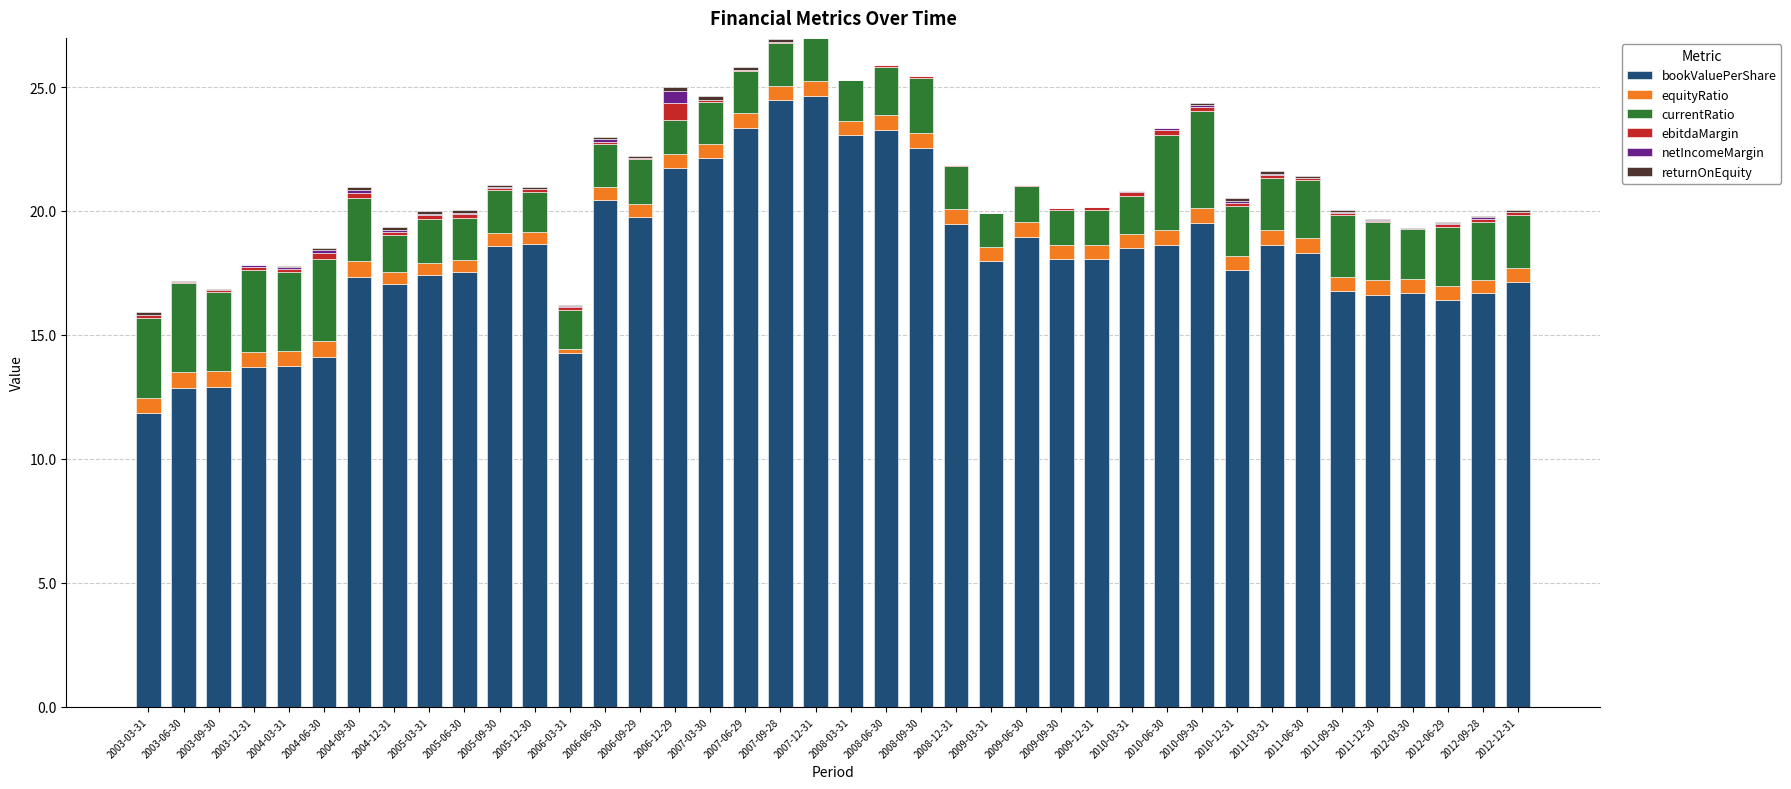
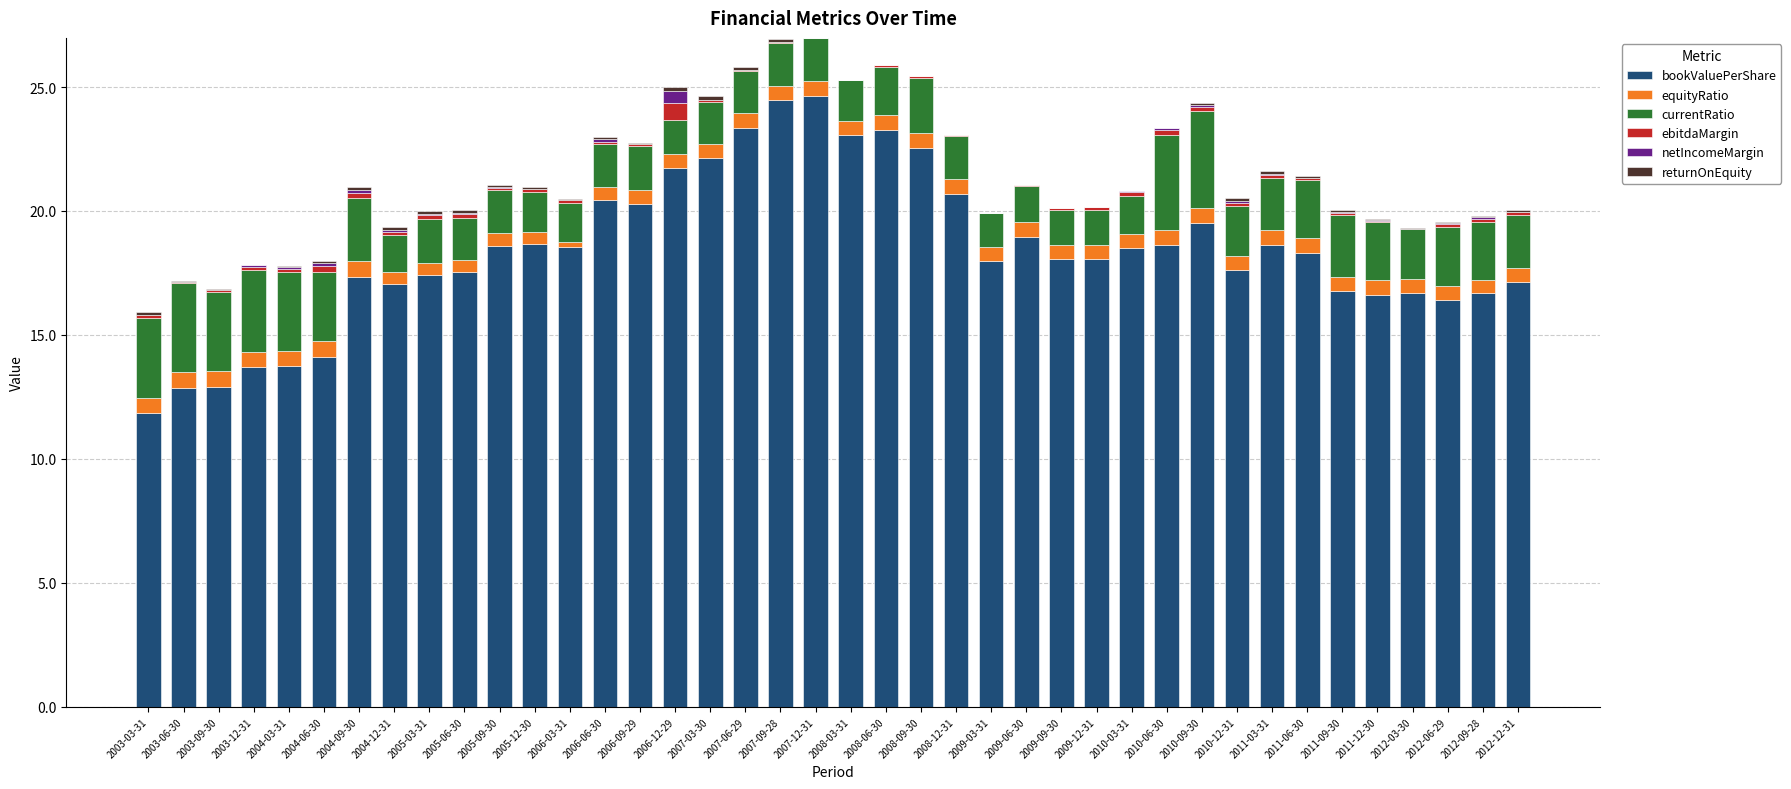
  {
    "bookValuePerShare": {
      "2003-03-31": 11.9,
      "2003-06-30": 12.9,
      "2003-09-30": 12.9,
      "2003-12-31": 13.7,
      "2004-03-31": 13.7,
      "2004-06-30": 14.1,
      "2004-09-30": 17.3,
      "2004-12-31": 17.1,
      "2005-03-31": 17.4,
      "2005-06-30": 17.5,
      "2005-09-30": 18.6,
      "2005-12-30": 18.7,
-     "2006-03-31": 14.3,
+     "2006-03-31": 18.6,
      "2006-06-30": 20.4,
-     "2006-09-29": 19.7,
+     "2006-09-29": 20.3,
      "2006-12-29": 21.7,
      "2007-03-30": 22.2,
      "2007-06-29": 23.4,
      "2007-09-28": 24.5,
      "2007-12-31": 24.6,
      "2008-03-31": 23.1,
      "2008-06-30": 23.3,
      "2008-09-30": 22.5,
-     "2008-12-31": 19.5,
+     "2008-12-31": 20.7,
      "2009-03-31": 18.0,
      "2009-06-30": 19.0,
      "2009-09-30": 18.1,
      "2009-12-31": 18.0,
      "2010-03-31": 18.5,
      "2010-06-30": 18.6,
      "2010-09-30": 19.5,
      "2010-12-31": 17.6,
      "2011-03-31": 18.6,
      "2011-06-30": 18.3,
      "2011-09-30": 16.8,
      "2011-12-30": 16.6,
      "2012-03-30": 16.7,
      "2012-06-29": 16.4,
      "2012-09-28": 16.7,
      "2012-12-31": 17.1
    },
    "equityRatio": {
      "2003-03-31": 0.6,
      "2003-06-30": 0.6,
      "2003-09-30": 0.6,
      "2003-12-31": 0.6,
      "2004-03-31": 0.6,
      "2004-06-30": 0.6,
      "2004-09-30": 0.7,
      "2004-12-31": 0.5,
      "2005-03-31": 0.5,
      "2005-06-30": 0.5,
      "2005-09-30": 0.5,
      "2005-12-30": 0.5,
      "2006-03-31": 0.2,
      "2006-06-30": 0.5,
      "2006-09-29": 0.6,
      "2006-12-29": 0.6,
      "2007-03-30": 0.6,
      "2007-06-29": 0.6,
      "2007-09-28": 0.6,
      "2007-12-31": 0.6,
      "2008-03-31": 0.6,
      "2008-06-30": 0.6,
      "2008-09-30": 0.6,
      "2008-12-31": 0.6,
      "2009-03-31": 0.6,
      "2009-06-30": 0.6,
      "2009-09-30": 0.6,
      "2009-12-31": 0.6,
      "2010-03-31": 0.6,
      "2010-06-30": 0.6,
      "2010-09-30": 0.6,
      "2010-12-31": 0.6,
      "2011-03-31": 0.6,
      "2011-06-30": 0.6,
      "2011-09-30": 0.6,
      "2011-12-30": 0.6,
      "2012-03-30": 0.6,
      "2012-06-29": 0.6,
      "2012-09-28": 0.5,
      "2012-12-31": 0.6
    },
    "currentRatio": {
      "2003-03-31": 3.2,
      "2003-06-30": 3.6,
      "2003-09-30": 3.2,
      "2003-12-31": 3.3,
      "2004-03-31": 3.2,
-     "2004-06-30": 3.3,
+     "2004-06-30": 2.8,
      "2004-09-30": 2.5,
      "2004-12-31": 1.5,
      "2005-03-31": 1.8,
      "2005-06-30": 1.7,
      "2005-09-30": 1.7,
      "2005-12-30": 1.6,
      "2006-03-31": 1.6,
      "2006-06-30": 1.7,
      "2006-09-29": 1.8,
      "2006-12-29": 1.4,
      "2007-03-30": 1.7,
      "2007-06-29": 1.7,
      "2007-09-28": 1.7,
      "2007-12-31": 1.7,
      "2008-03-31": 1.6,
      "2008-06-30": 2.0,
      "2008-09-30": 2.2,
      "2008-12-31": 1.7,
      "2009-03-31": 1.4,
      "2009-06-30": 1.5,
      "2009-09-30": 1.4,
      "2009-12-31": 1.4,
      "2010-03-31": 1.5,
      "2010-06-30": 3.8,
      "2010-09-30": 3.9,
      "2010-12-31": 2.0,
      "2011-03-31": 2.1,
      "2011-06-30": 2.3,
      "2011-09-30": 2.5,
      "2011-12-30": 2.4,
      "2012-03-30": 2.0,
      "2012-06-29": 2.4,
      "2012-09-28": 2.3,
      "2012-12-31": 2.1
    },
    "ebitdaMargin": {
      "2003-03-31": 0.1,
      "2003-12-31": 0.1,
      "2004-03-31": 0.1,
      "2004-06-30": 0.2,
      "2004-09-30": 0.2,
      "2004-12-31": 0.1,
      "2005-03-31": 0.2,
      "2005-06-30": 0.1,
      "2005-12-30": 0.1,
      "2006-03-31": 0.1,
      "2006-06-30": 0.1,
      "2006-12-29": 0.7,
      "2008-03-31": 0.0,
      "2009-03-31": 0.0,
      "2009-12-31": 0.1,
      "2010-03-31": 0.2,
      "2010-06-30": 0.2,
      "2010-09-30": 0.2,
      "2010-12-31": 0.1,
      "2011-03-31": 0.1,
      "2012-06-29": 0.1,
      "2012-09-28": 0.1
    },
    "netIncomeMargin": {
      "2004-06-30": 0.1,
      "2004-09-30": 0.1,
      "2006-06-30": 0.1,
      "2006-09-29": 0.0,
      "2006-12-29": 0.5,
      "2007-03-30": 0.0,
      "2007-06-29": 0.0,
      "2007-09-28": 0.0,
      "2007-12-31": 0.0,
      "2008-03-31": 0.0,
      "2008-09-30": 0.0,
      "2008-12-31": 0.0,
      "2009-03-31": 0.0,
      "2009-06-30": 0.0,
      "2009-09-30": 0.0,
      "2009-12-31": 0.0,
      "2012-03-30": 0.0
    },
    "returnOnEquity": {
      "2004-09-30": 0.1,
      "2004-12-31": 0.1,
      "2005-03-31": 0.1,
      "2005-06-30": 0.1,
      "2006-12-29": 0.2,
      "2007-03-30": 0.2,
      "2007-06-29": 0.1,
      "2007-09-28": 0.1,
      "2007-12-31": 0.0,
      "2008-03-31": 0.0,
      "2008-06-30": 0.0,
      "2008-09-30": 0.0,
      "2008-12-31": 0.0,
      "2009-03-31": 0.0,
      "2009-06-30": 0.0,
      "2009-09-30": 0.0,
      "2009-12-31": 0.0,
      "2010-03-31": 0.0,
      "2010-06-30": 0.0,
      "2010-12-31": 0.1,
      "2011-03-31": 0.1
    }
  }
